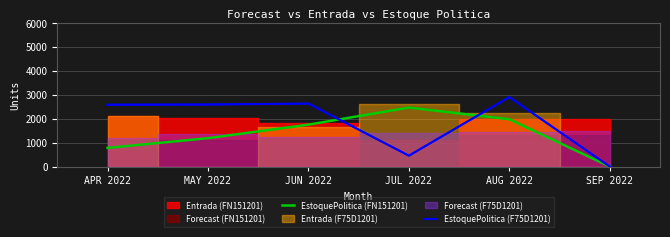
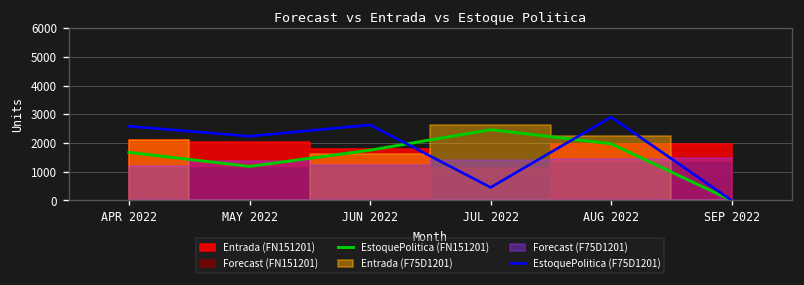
  {
    "EstoquePolitica (FN151201)": {
-     "APR 2022": 800,
+     "APR 2022": 1700,
      "MAY 2022": 1200,
      "JUN 2022": 1800,
      "JUL 2022": 2500,
      "AUG 2022": 2000
    },
    "EstoquePolitica (F75D1201)": {
      "APR 2022": 2600,
-     "MAY 2022": 2600,
+     "MAY 2022": 2200,
      "JUN 2022": 2600,
      "JUL 2022": 500,
      "AUG 2022": 2900
    }
  }
